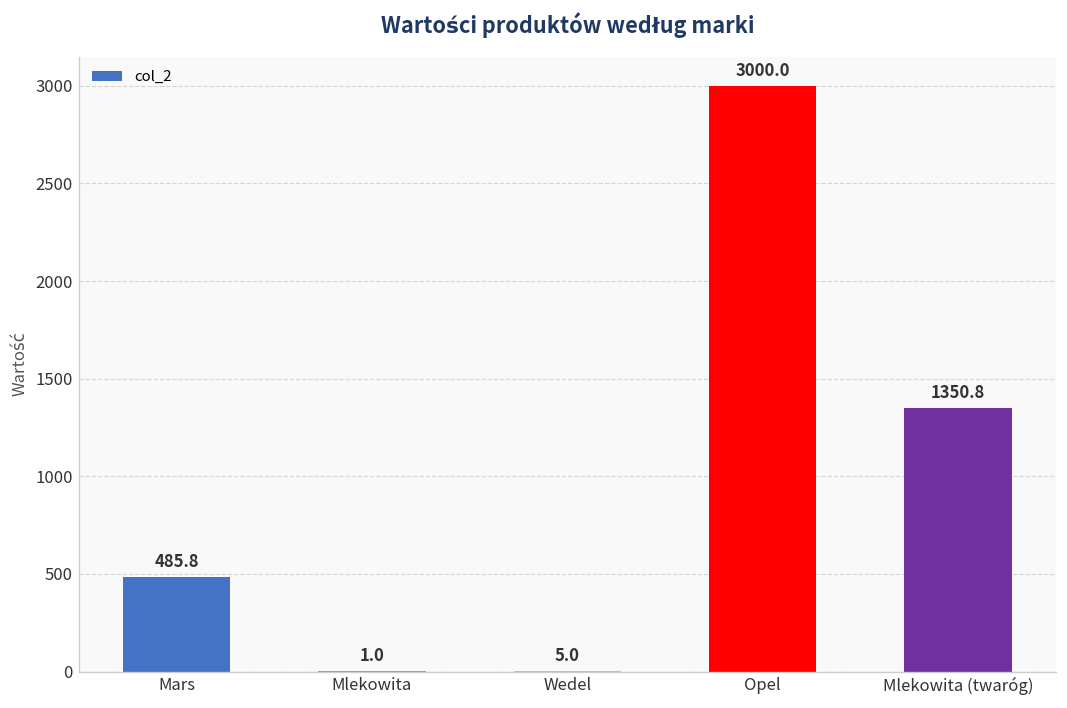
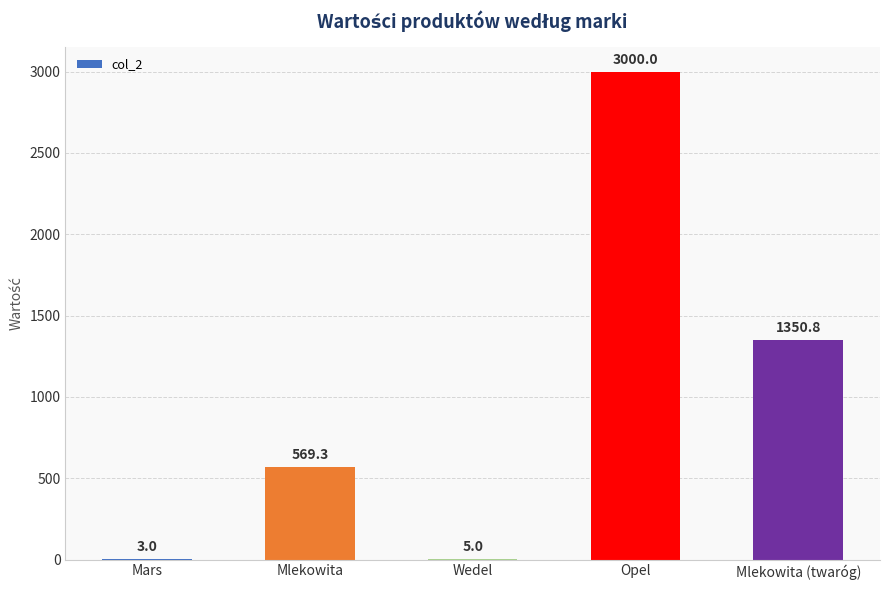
  {
-   "Mars": 485.8,
-   "Mlekowita": 1.0,
+   "Mars": 3.0,
+   "Mlekowita": 569.3,
    "Wedel": 5.0,
    "Opel": 3000.0,
    "Mlekowita (twaróg)": 1350.8
  }
